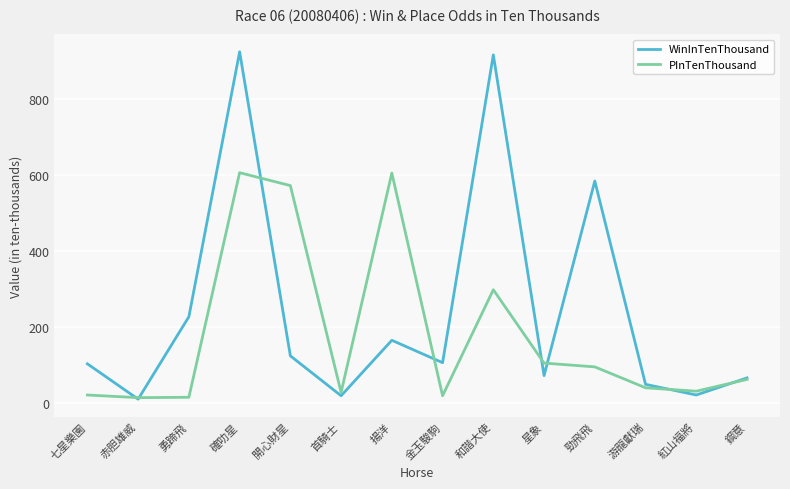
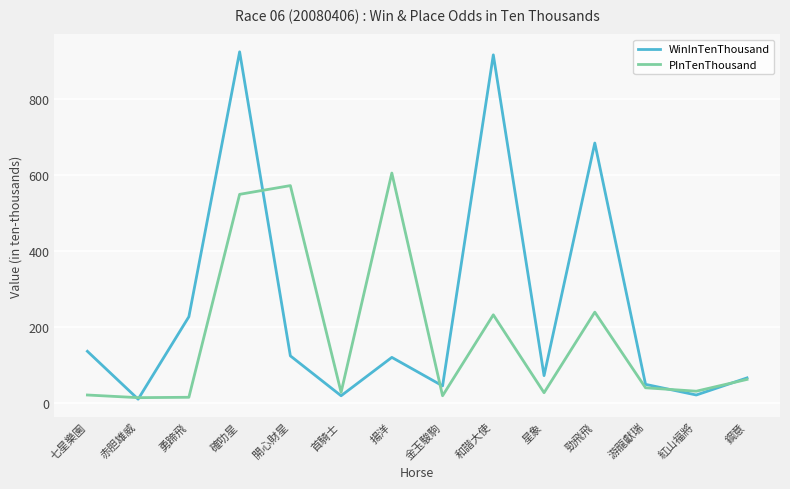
  {
    "WinInTenThousand": {
-     "七星樂園": 100,
+     "七星樂園": 140,
      "勇蹄飛": 230,
      "確叻星": 920,
      "開心財星": 120,
      "首騎士": 20,
-     "揚洋": 170,
-     "金玉駿駒": 110,
+     "揚洋": 120,
+     "金玉駿駒": 50,
      "和諧大使": 920,
      "星象": 70,
-     "勁飛飛": 580,
+     "勁飛飛": 680,
      "游龍獻瑞": 50,
      "紅山福將": 20
    },
    "PInTenThousand": {
      "七星樂園": 20,
      "勇蹄飛": 20,
-     "確叻星": 610,
+     "確叻星": 550,
      "開心財星": 570,
      "首騎士": 30,
      "揚洋": 610,
      "金玉駿駒": 20,
-     "和諧大使": 300,
-     "星象": 110,
-     "勁飛飛": 100,
+     "和諧大使": 230,
+     "星象": 30,
+     "勁飛飛": 240,
      "游龍獻瑞": 40,
      "紅山福將": 30
    }
  }
